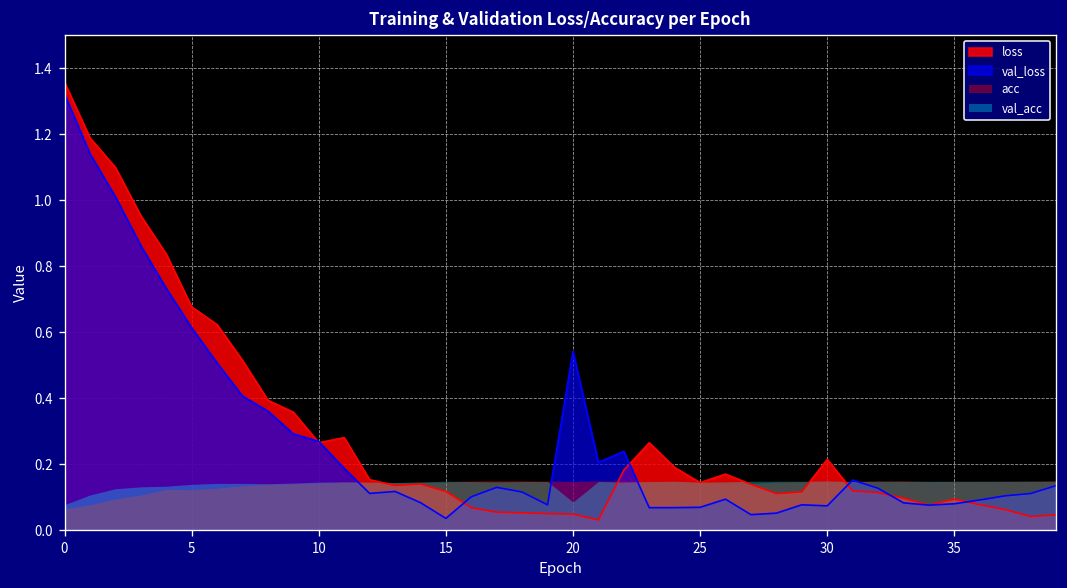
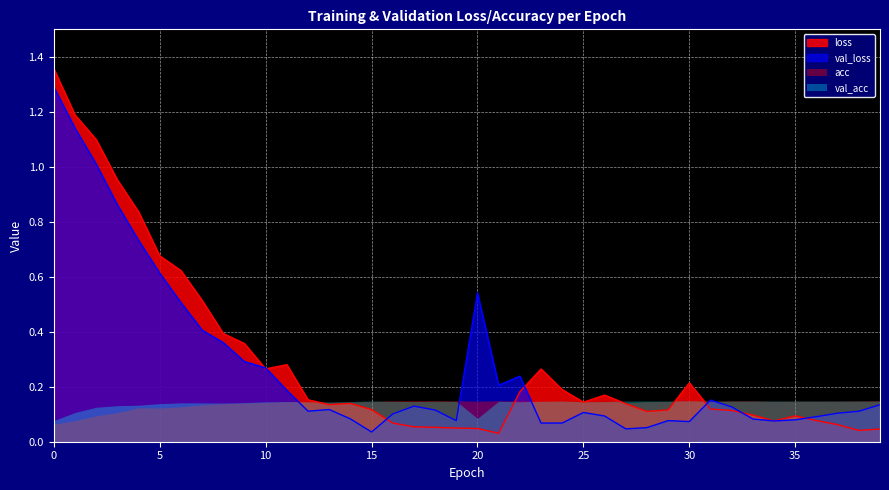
  {
    "val_loss": {
-     "0": 1.32,
+     "0": 1.29,
      "5": 0.61,
      "15": 0.04,
      "20": 0.54,
-     "25": 0.07,
+     "25": 0.11,
      "30": 0.07,
      "35": 0.08
    },
    "val_acc": {
      "0": 0.08,
      "5": 0.14,
      "20": 0.08
    }
  }
